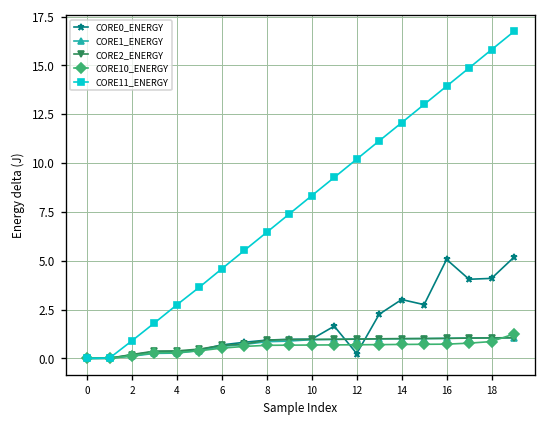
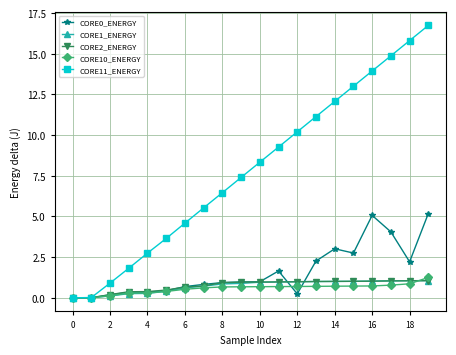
  {
    "CORE0_ENERGY": {
      "12": 0.2,
      "14": 3.0,
      "16": 5.1,
-     "18": 4.1
+     "18": 2.2
    }
  }
